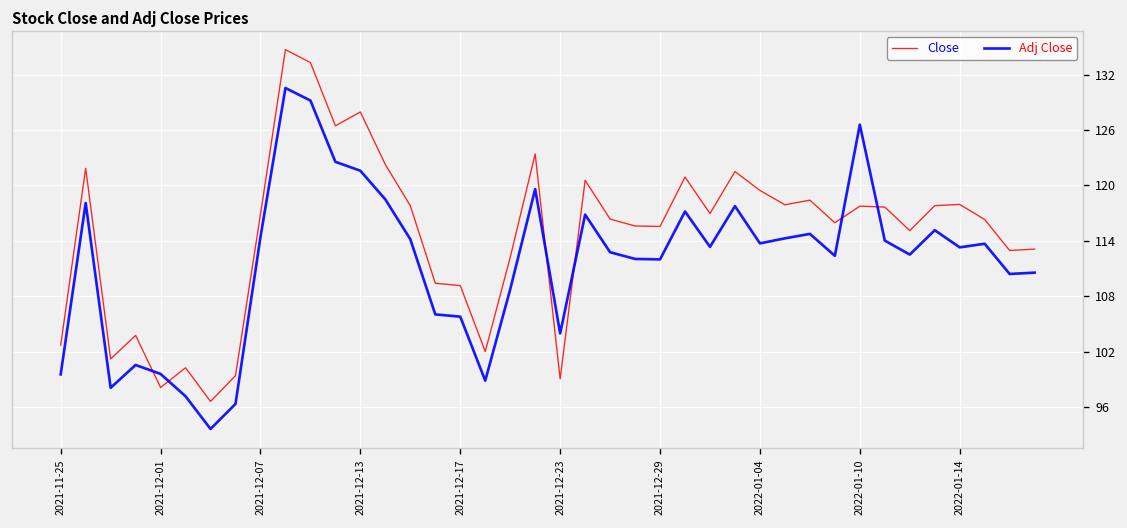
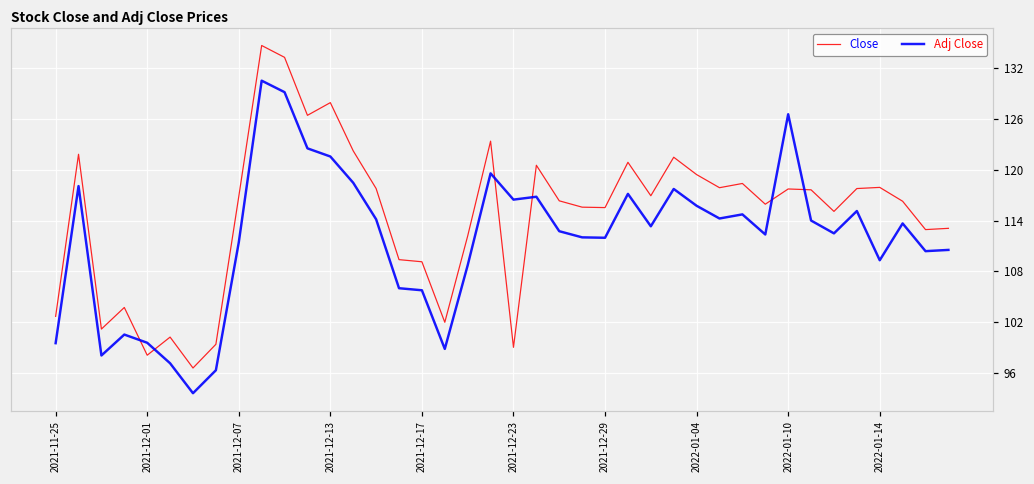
  {
    "Close": {
      "2021-11-25": 103,
      "2021-12-01": 98,
      "2021-12-07": 117,
      "2021-12-13": 128,
      "2021-12-17": 109,
      "2021-12-23": 99,
      "2021-12-29": 116,
      "2022-01-04": 119,
      "2022-01-10": 118,
      "2022-01-14": 118
    },
    "Adj Close": {
      "2021-11-25": 100,
      "2021-12-01": 100,
-     "2021-12-07": 114,
+     "2021-12-07": 111,
      "2021-12-13": 122,
      "2021-12-17": 106,
-     "2021-12-23": 104,
+     "2021-12-23": 116,
      "2021-12-29": 112,
-     "2022-01-04": 114,
+     "2022-01-04": 116,
      "2022-01-10": 127,
-     "2022-01-14": 113
+     "2022-01-14": 109
    }
  }
